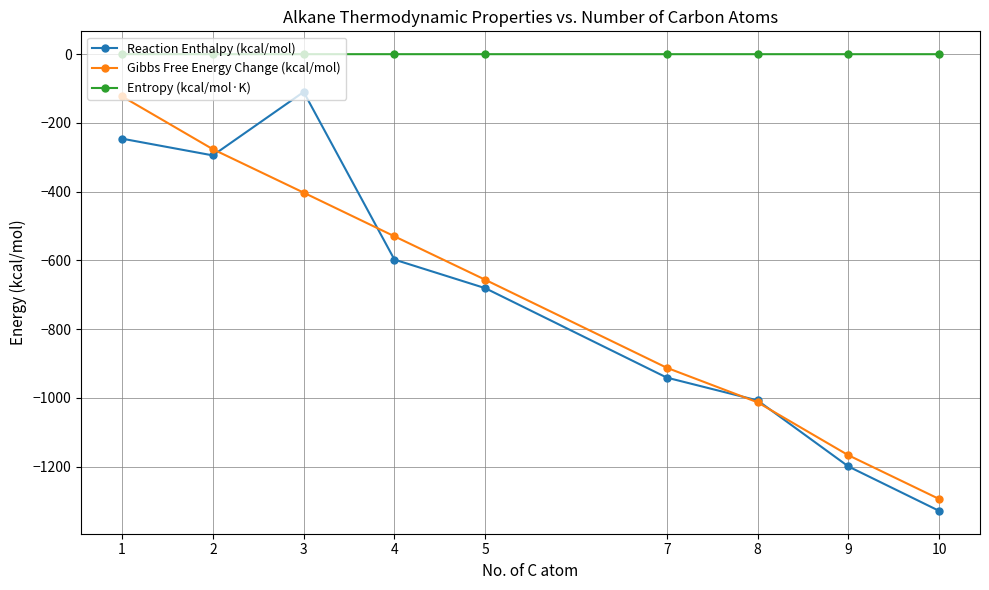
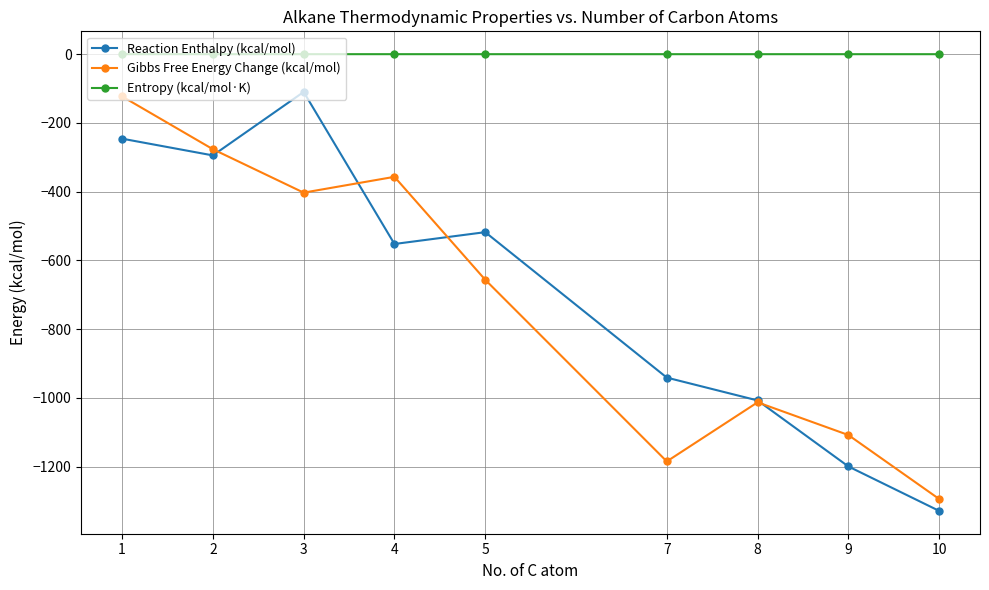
  {
    "Reaction Enthalpy (kcal/mol)": {
      "1": -250,
      "2": -290,
-     "4": -600,
-     "5": -680,
+     "4": -550,
+     "5": -520,
      "7": -940,
      "9": -1200,
      "10": -1330
    },
    "Gibbs Free Energy Change (kcal/mol)": {
      "2": -280,
      "3": -400,
-     "4": -530,
+     "4": -360,
      "5": -660,
-     "7": -910,
-     "9": -1170,
+     "7": -1180,
+     "9": -1110,
      "10": -1290
    },
    "Entropy (kcal/mol·K)": {
      "4": 0,
      "5": 0,
      "7": 0,
      "8": 0,
      "9": 0,
      "10": 0
    }
  }
